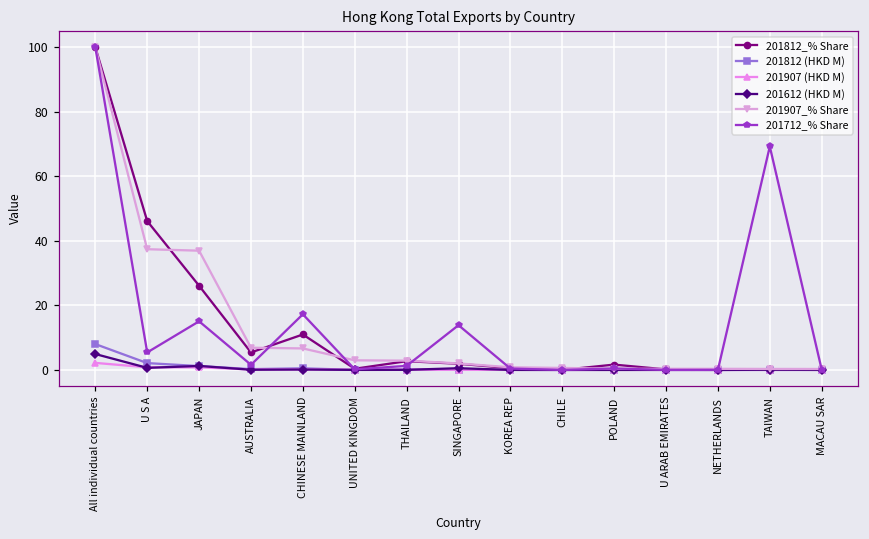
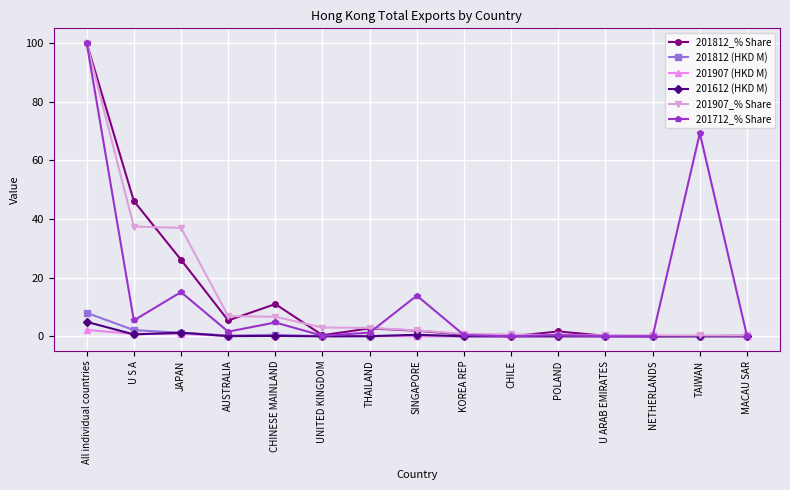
  {
    "201812 (HKD M)": {
      "All individual countries": 8,
      "U S A": 2
    },
    "201712_% Share": {
      "U S A": 5,
      "JAPAN": 15,
      "AUSTRALIA": 2,
-     "CHINESE MAINLAND": 17,
+     "CHINESE MAINLAND": 5,
      "THAILAND": 1,
      "SINGAPORE": 14,
      "TAIWAN": 69
    }
  }
